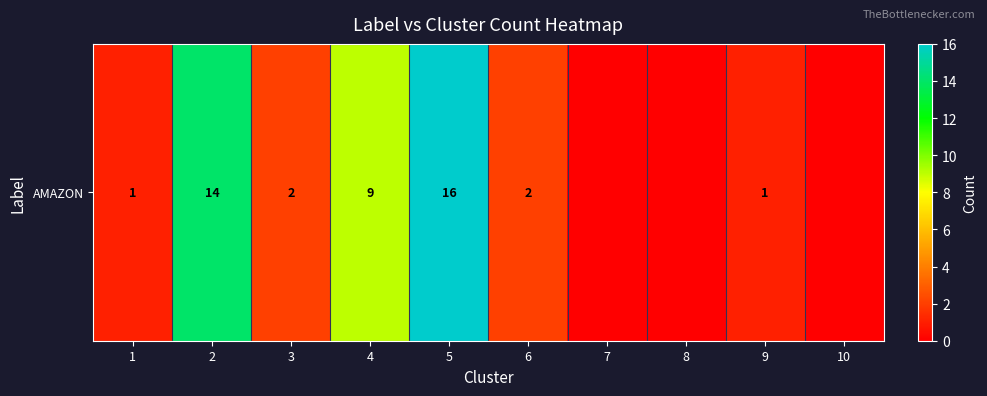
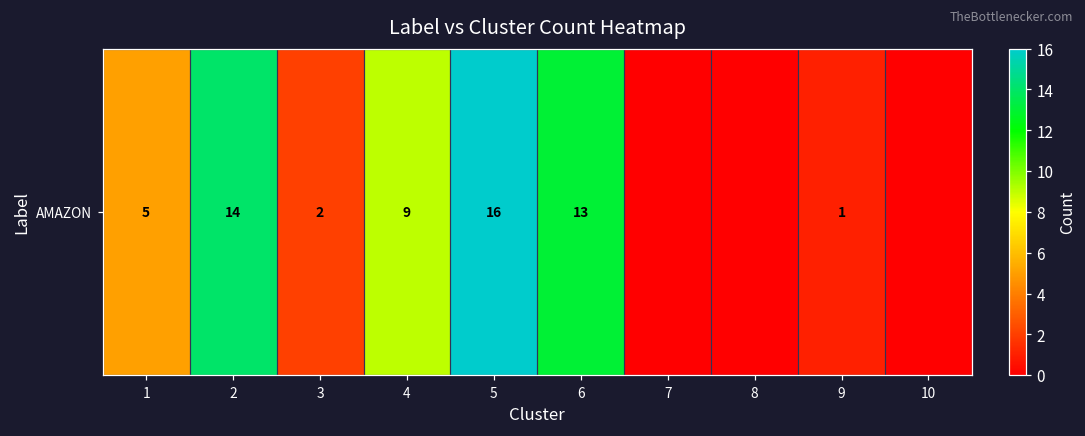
  {
    "AMAZON": {
-     "1": 1,
+     "1": 5,
      "2": 14,
      "3": 2,
      "4": 9,
      "5": 16,
-     "6": 2,
+     "6": 13,
      "9": 1
    }
  }
